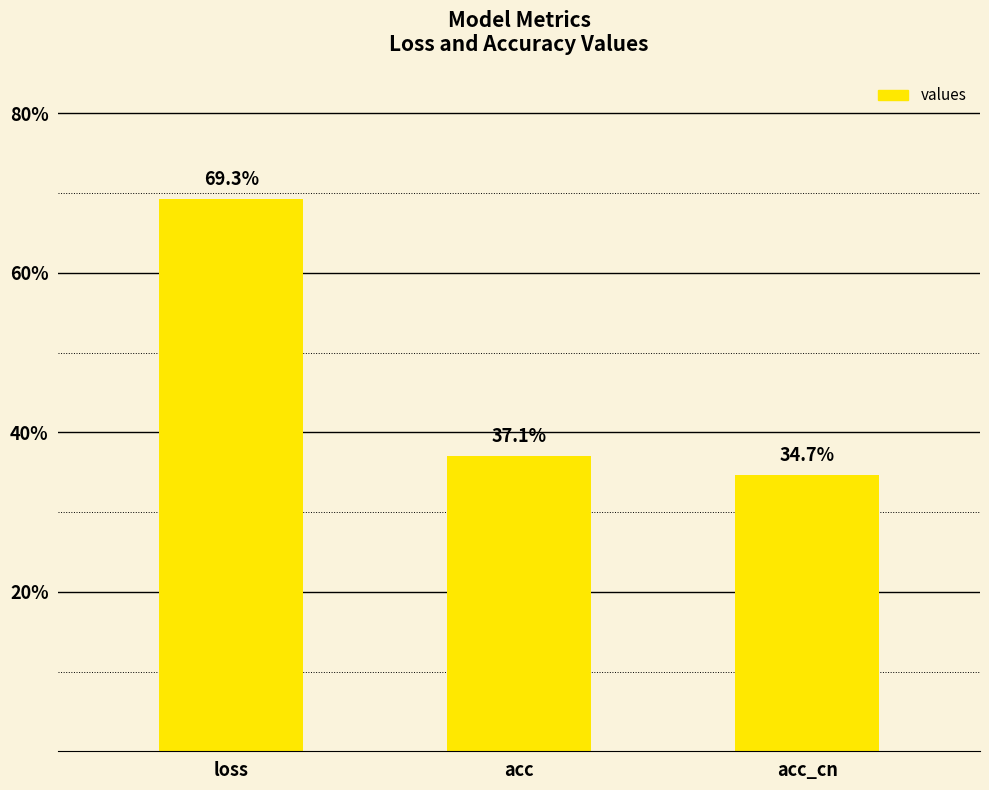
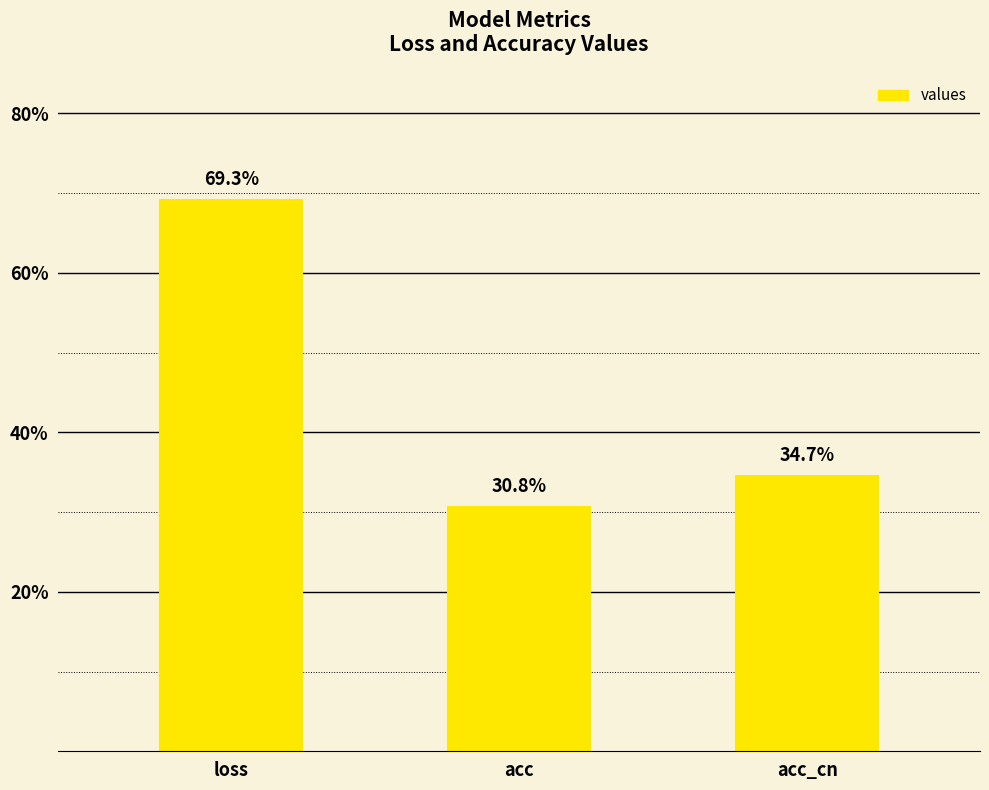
  {
    "loss": "69.3%",
-   "acc": "37.1%",
+   "acc": "30.8%",
    "acc_cn": "34.7%"
  }
